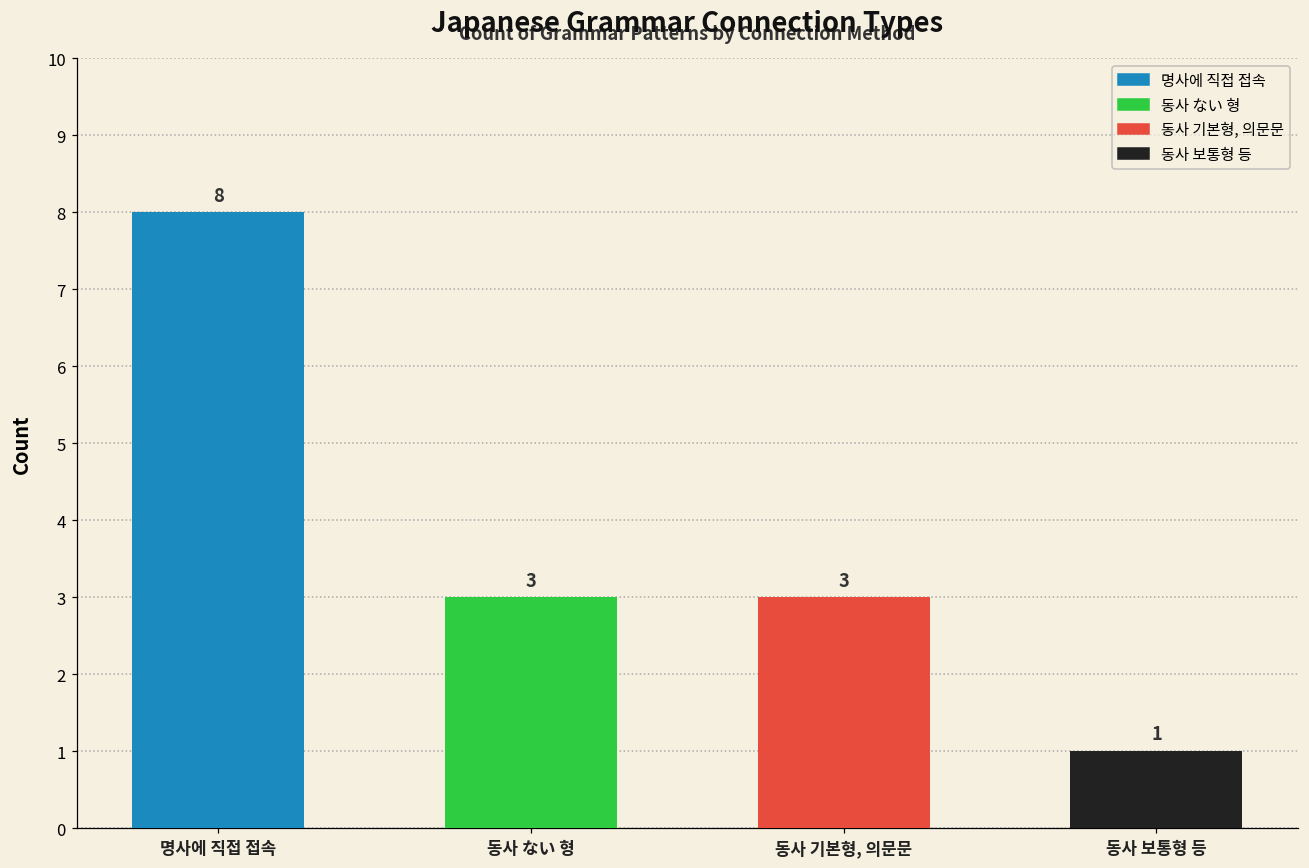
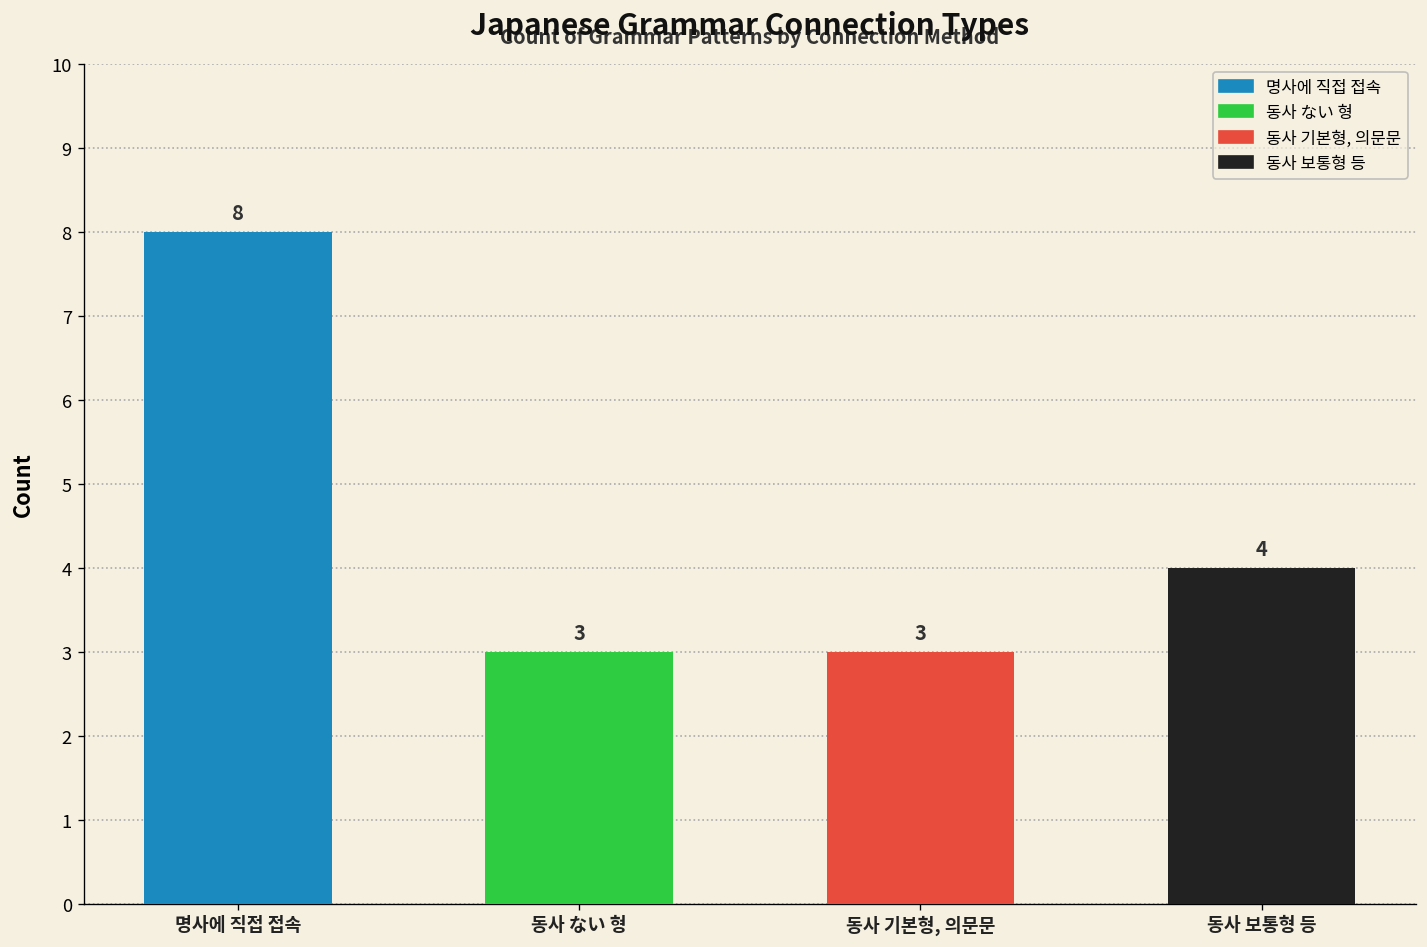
  {
    "명사에 직접 접속": 8,
    "동사 ない 형": 3,
    "동사 기본형, 의문문": 3,
-   "동사 보통형 등": 1
+   "동사 보통형 등": 4
  }
